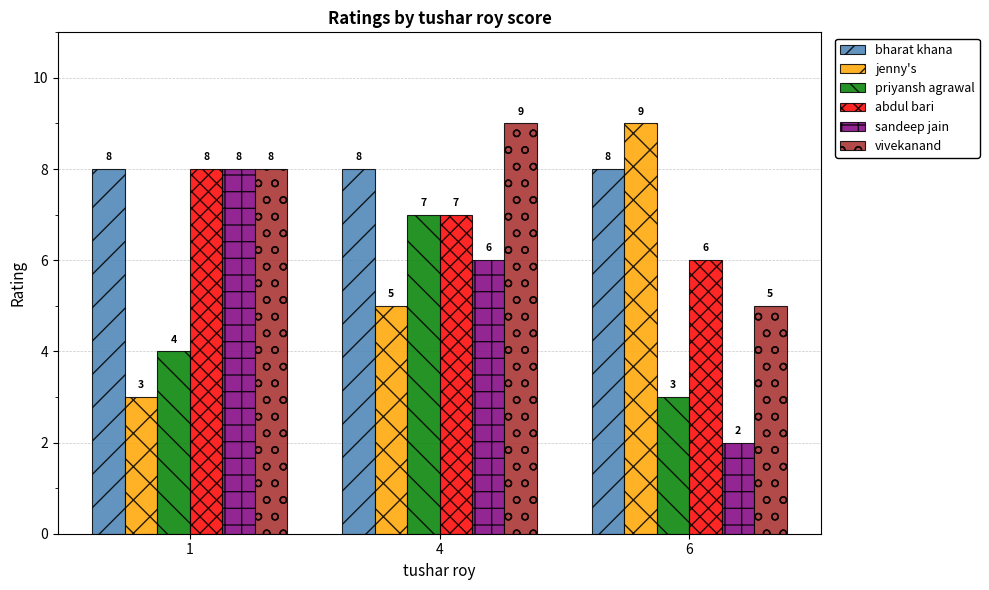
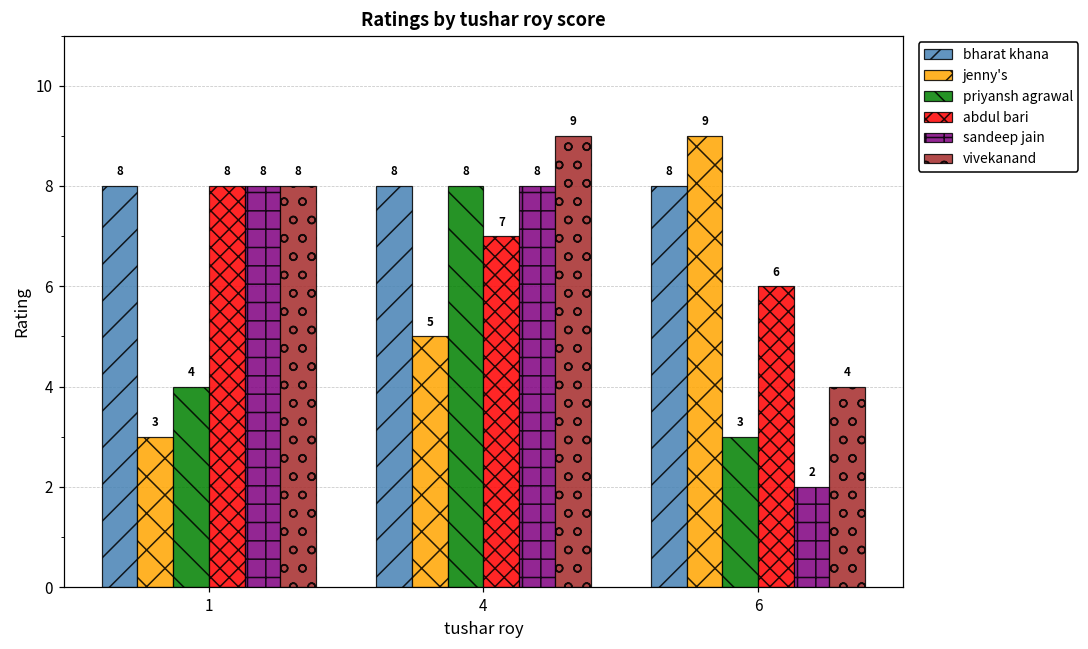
  {
    "bharat khana": {
      "1": 8,
      "4": 8,
      "6": 8
    },
    "jenny's": {
      "1": 3,
      "4": 5,
      "6": 9
    },
    "priyansh agrawal": {
      "1": 4,
-     "4": 7,
+     "4": 8,
      "6": 3
    },
    "abdul bari": {
      "1": 8,
      "4": 7,
      "6": 6
    },
    "sandeep jain": {
      "1": 8,
-     "4": 6,
+     "4": 8,
      "6": 2
    },
    "vivekanand": {
      "1": 8,
      "4": 9,
-     "6": 5
+     "6": 4
    }
  }
